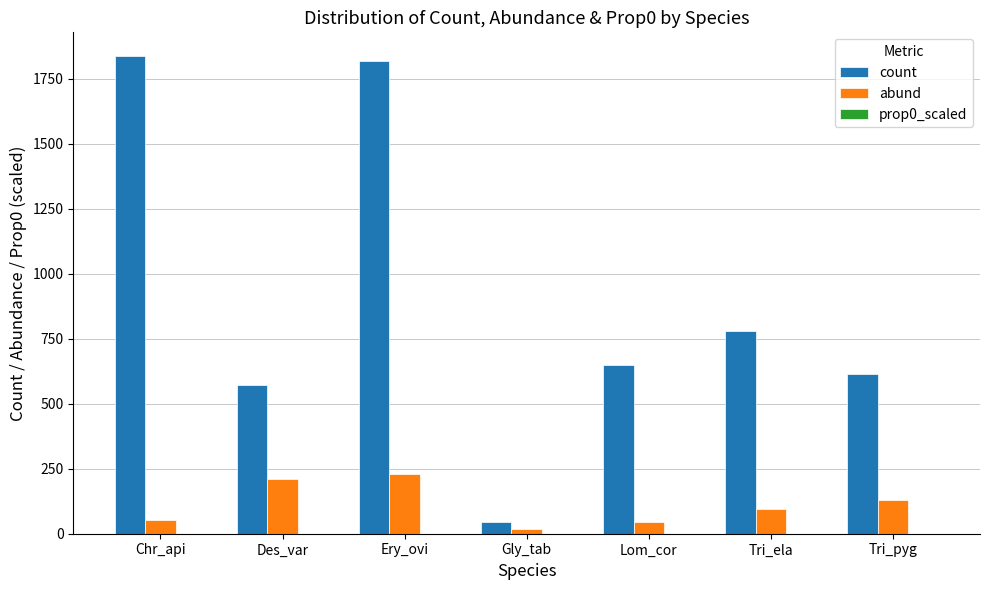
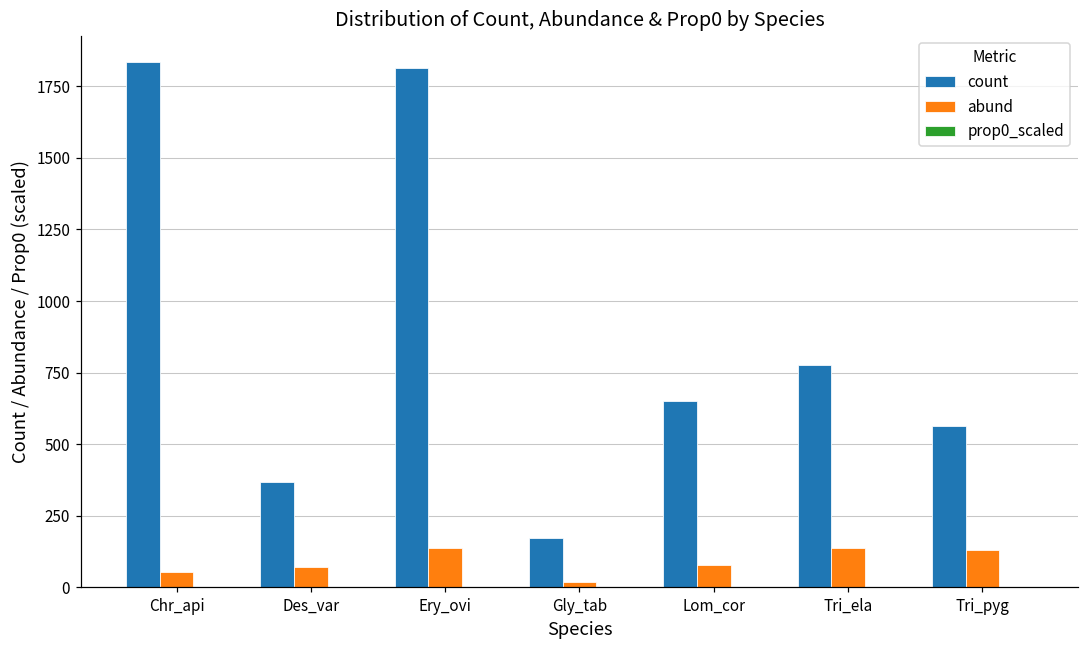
  {
    "count": {
      "Chr_api": 1840,
-     "Des_var": 570,
+     "Des_var": 370,
      "Ery_ovi": 1820,
-     "Gly_tab": 50,
+     "Gly_tab": 170,
      "Lom_cor": 650,
      "Tri_ela": 780,
-     "Tri_pyg": 610
+     "Tri_pyg": 560
    },
    "abund": {
      "Chr_api": 50,
-     "Des_var": 210,
-     "Ery_ovi": 230,
+     "Des_var": 70,
+     "Ery_ovi": 140,
      "Gly_tab": 20,
-     "Lom_cor": 40,
-     "Tri_ela": 100,
+     "Lom_cor": 80,
+     "Tri_ela": 140,
      "Tri_pyg": 130
    }
  }
